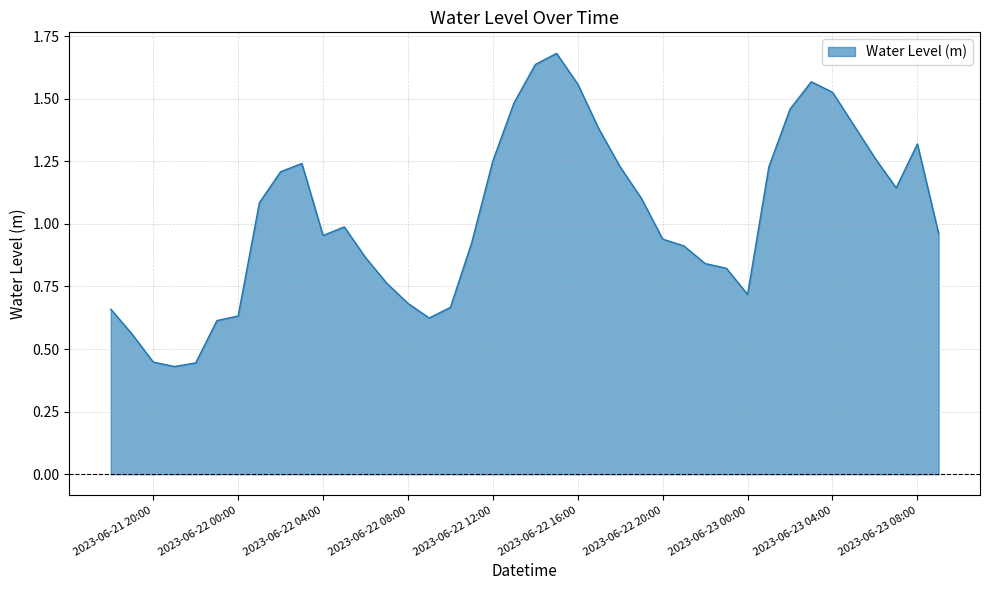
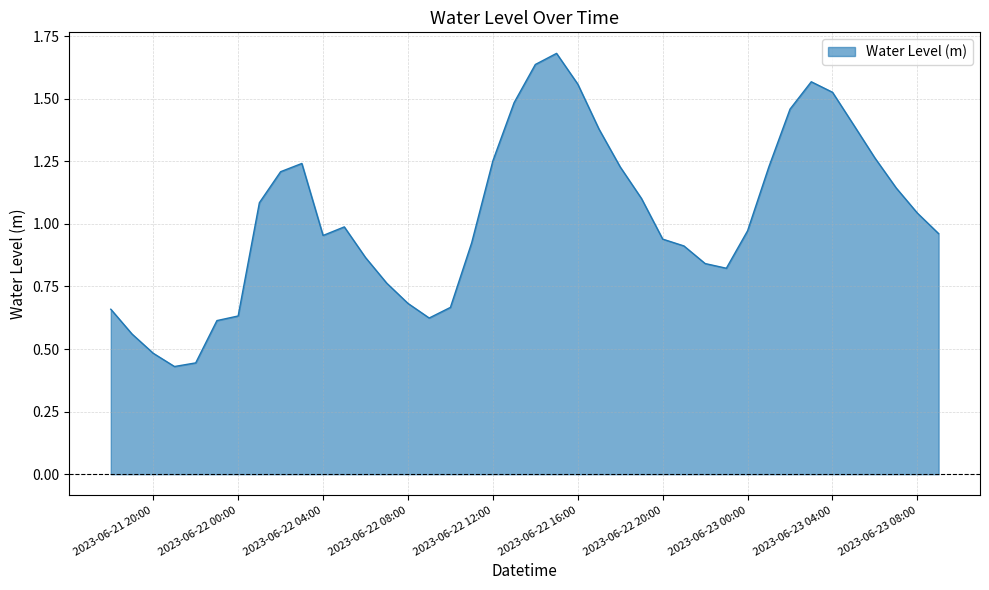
  {
-   "2023-06-21 20:00": 0.45,
+   "2023-06-21 20:00": 0.48,
    "2023-06-22 00:00": 0.63,
    "2023-06-22 04:00": 0.95,
    "2023-06-22 08:00": 0.68,
    "2023-06-22 12:00": 1.25,
    "2023-06-22 16:00": 1.56,
    "2023-06-22 20:00": 0.94,
-   "2023-06-23 00:00": 0.72,
+   "2023-06-23 00:00": 0.97,
    "2023-06-23 04:00": 1.53,
-   "2023-06-23 08:00": 1.32
+   "2023-06-23 08:00": 1.04
  }
